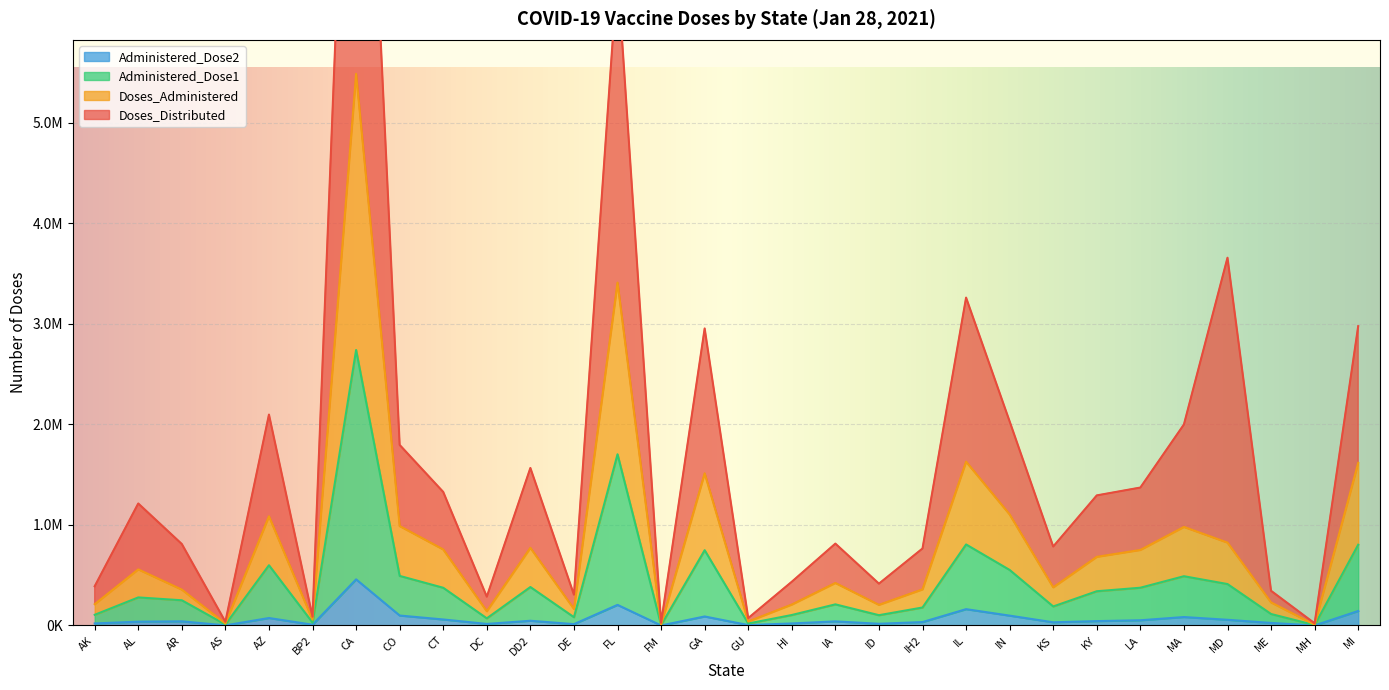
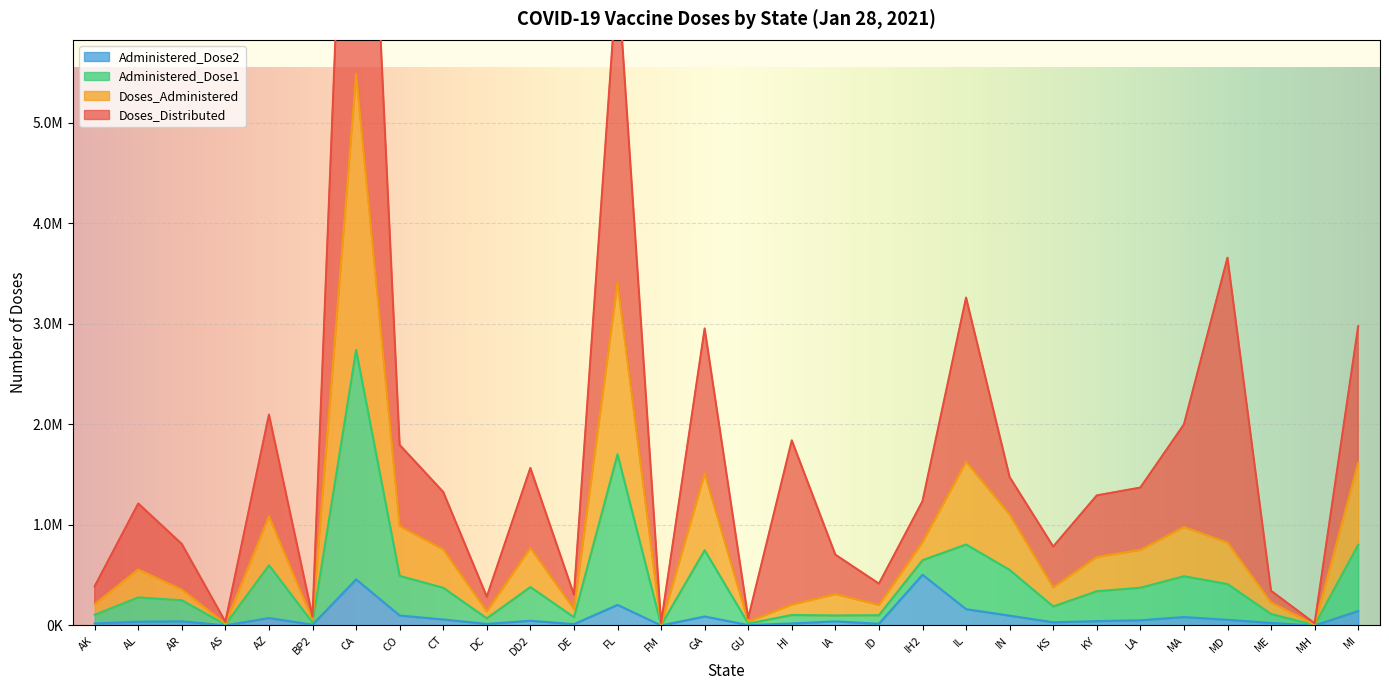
  {
    "Administered_Dose2": {
      "AK": 20000,
      "AL": 40000,
      "AR": 40000,
      "AZ": 70000,
      "CA": 460000,
      "CO": 100000,
      "CT": 60000,
      "DC": 20000,
      "DD2": 50000,
      "DE": 10000,
      "FL": 200000,
      "GA": 90000,
      "HI": 20000,
      "IA": 40000,
      "ID": 20000,
-     "IH2": 30000,
+     "IH2": 500000,
      "IL": 160000,
      "IN": 100000,
      "KS": 30000,
      "KY": 40000,
      "LA": 50000,
      "MA": 80000,
      "MD": 60000,
      "ME": 20000,
      "MI": 140000
    },
    "Administered_Dose1": {
      "AK": 90000,
      "AL": 240000,
      "AR": 210000,
      "AZ": 530000,
      "CA": 2280000,
      "CO": 390000,
      "CT": 320000,
      "DC": 60000,
      "DD2": 340000,
      "DE": 70000,
      "FL": 1500000,
      "GA": 660000,
      "HI": 80000,
-     "IA": 170000,
+     "IA": 60000,
      "ID": 90000,
      "IH2": 140000,
      "IL": 640000,
      "IN": 450000,
      "KS": 160000,
      "KY": 300000,
      "LA": 320000,
      "MA": 410000,
      "MD": 360000,
      "ME": 90000,
      "MI": 660000
    },
    "Doses_Administered": {
      "AK": 110000,
      "AL": 280000,
      "AR": 110000,
      "AZ": 490000,
      "BP2": 30000,
      "CA": 2750000,
      "CO": 500000,
      "CT": 380000,
      "DC": 70000,
      "DD2": 390000,
      "DE": 80000,
      "FL": 1710000,
      "GA": 760000,
      "HI": 100000,
      "IA": 210000,
      "ID": 100000,
      "IH2": 180000,
      "IL": 820000,
      "IN": 550000,
      "KS": 190000,
      "KY": 340000,
      "LA": 380000,
      "MA": 490000,
      "MD": 410000,
      "ME": 120000,
      "MI": 810000
    },
    "Doses_Distributed": {
      "AK": 180000,
      "AL": 660000,
      "AR": 450000,
      "AZ": 1010000,
      "BP2": 30000,
      "CO": 810000,
      "CT": 570000,
      "DC": 140000,
      "DD2": 790000,
      "DE": 140000,
      "GA": 1440000,
      "GU": 30000,
-     "HI": 230000,
+     "HI": 1630000,
      "IA": 390000,
      "ID": 210000,
      "IH2": 410000,
      "IL": 1630000,
-     "IN": 930000,
+     "IN": 370000,
      "KS": 410000,
      "KY": 610000,
      "LA": 620000,
      "MA": 1020000,
      "MD": 2830000,
      "ME": 120000,
      "MI": 1360000
    }
  }
